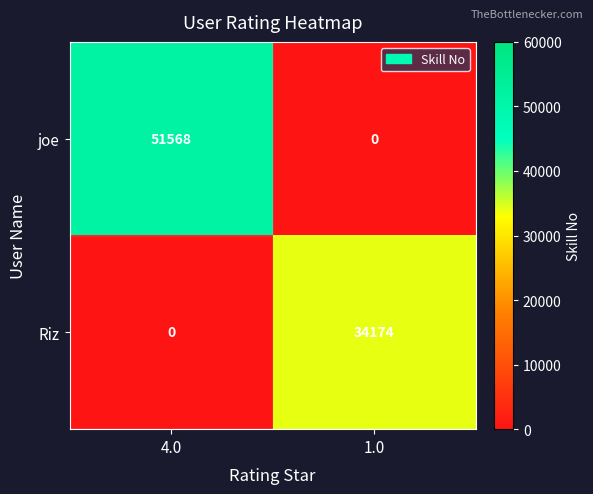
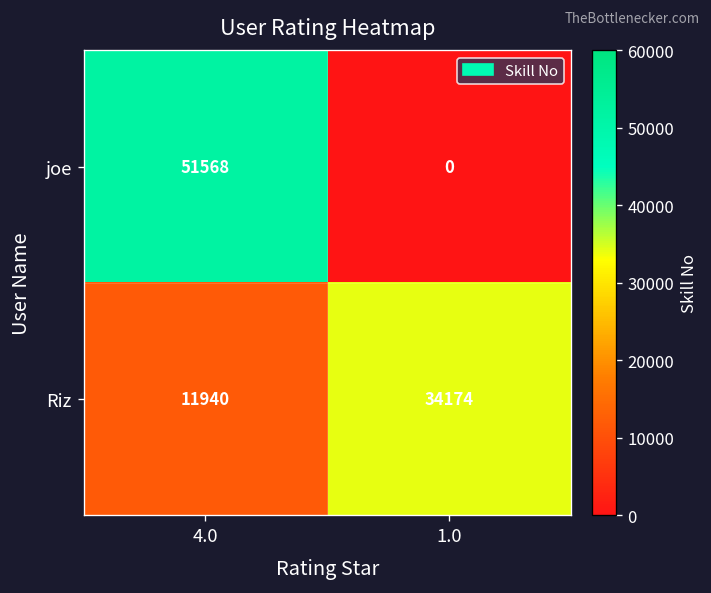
  {
    "joe": {
      "4.0": 51568,
      "1.0": 0
    },
    "Riz": {
-     "4.0": 0,
+     "4.0": 11940,
      "1.0": 34174
    }
  }
